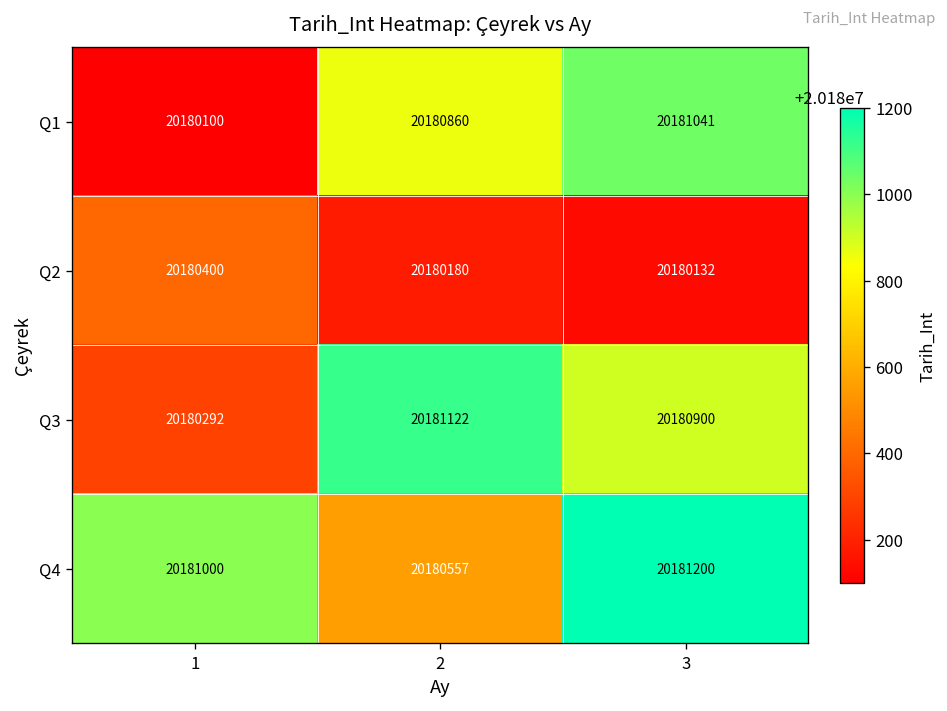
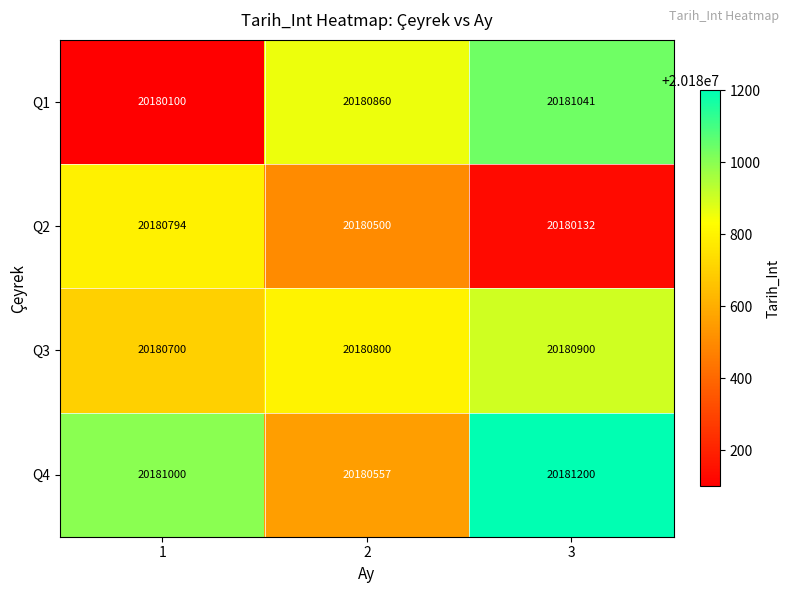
  {
    "Q1": {
      "1": 20180100,
      "2": 20180860,
      "3": 20181041
    },
    "Q2": {
-     "1": 20180400,
-     "2": 20180180,
+     "1": 20180794,
+     "2": 20180500,
      "3": 20180132
    },
    "Q3": {
-     "1": 20180292,
-     "2": 20181122,
+     "1": 20180700,
+     "2": 20180800,
      "3": 20180900
    },
    "Q4": {
      "1": 20181000,
      "2": 20180557,
      "3": 20181200
    }
  }
